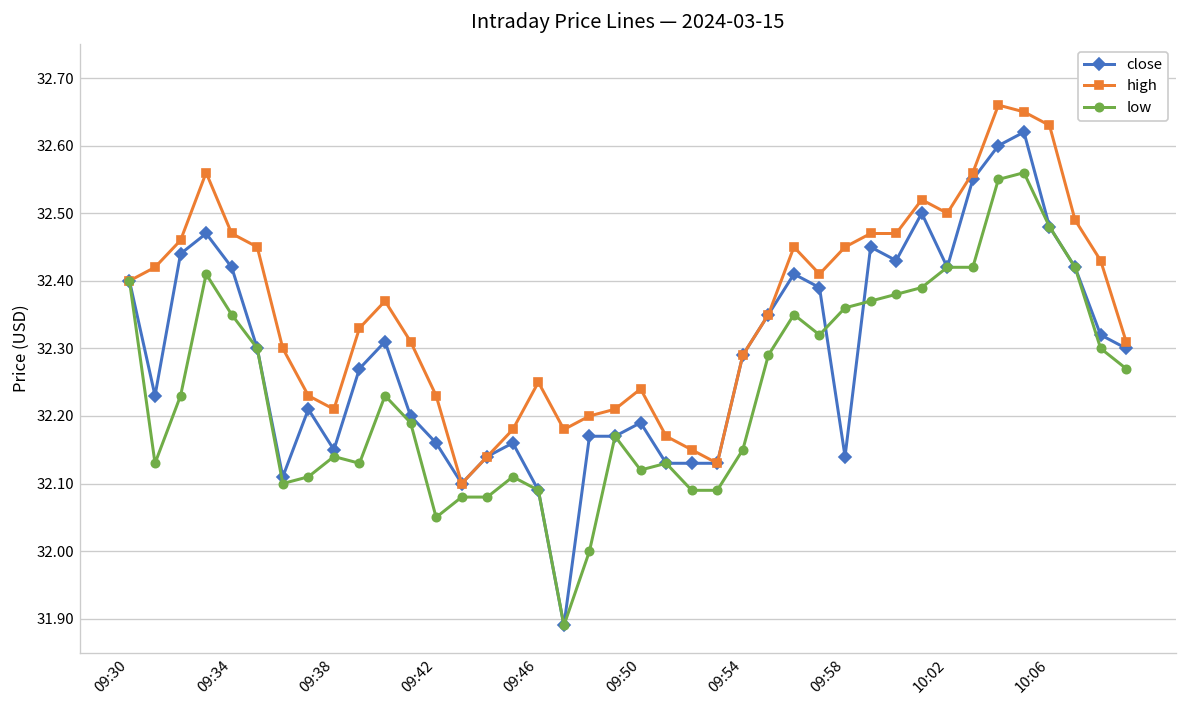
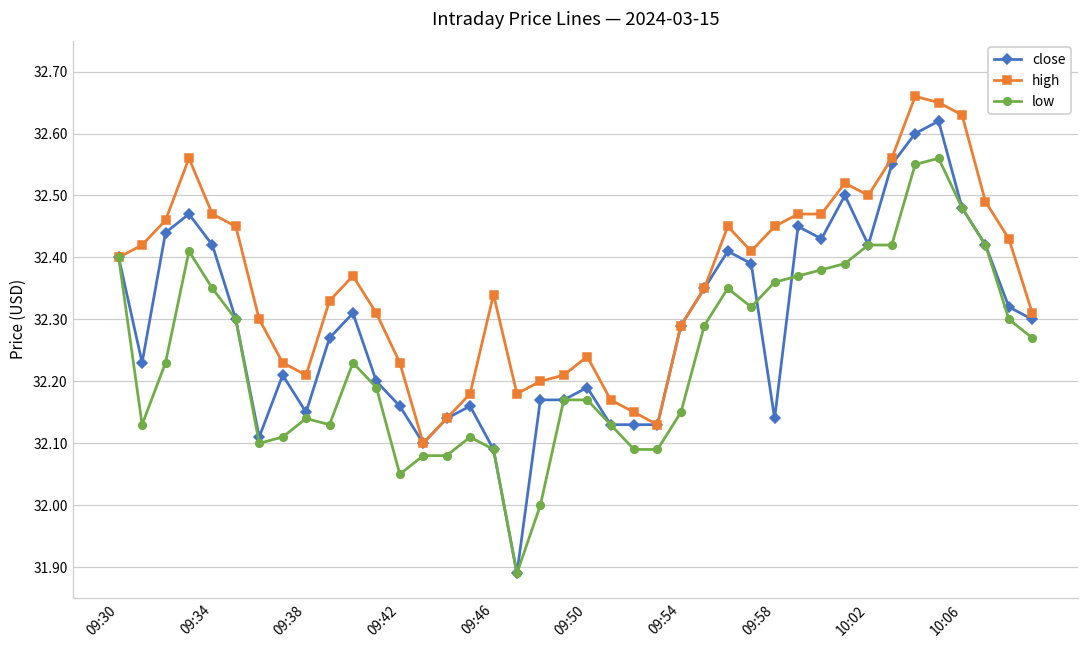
  {
    "close": {
      "09:34": 32.42,
      "09:38": 32.15,
      "09:42": 32.16,
      "09:50": 32.19,
      "09:58": 32.14
    },
    "high": {
      "09:34": 32.47,
      "09:38": 32.21,
      "09:42": 32.23,
-     "09:46": 32.25,
+     "09:46": 32.34,
      "09:50": 32.24,
      "09:58": 32.45,
      "10:02": 32.50,
      "10:06": 32.63
    },
    "low": {
      "09:34": 32.35,
      "09:38": 32.14,
      "09:42": 32.05,
-     "09:50": 32.12,
+     "09:50": 32.17,
      "09:54": 32.15,
      "09:58": 32.36
    }
  }
